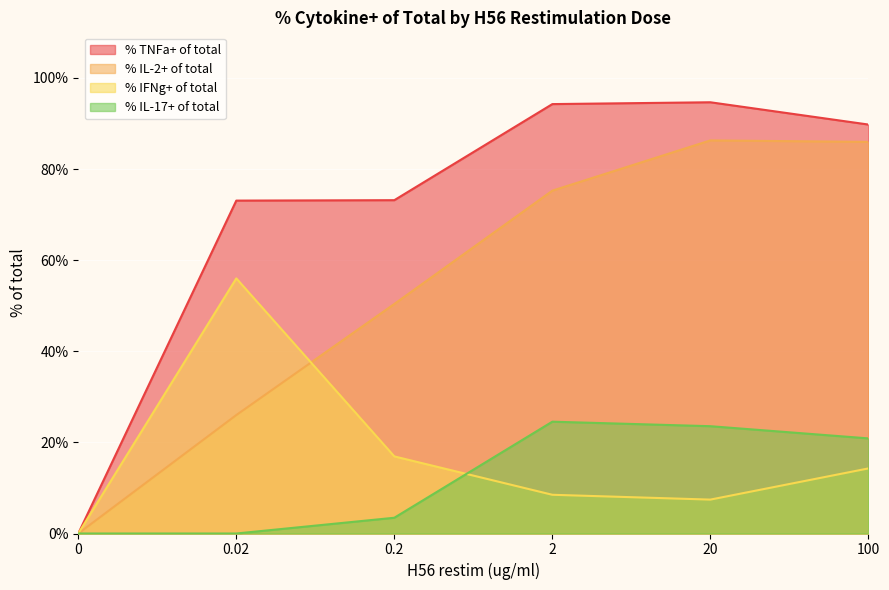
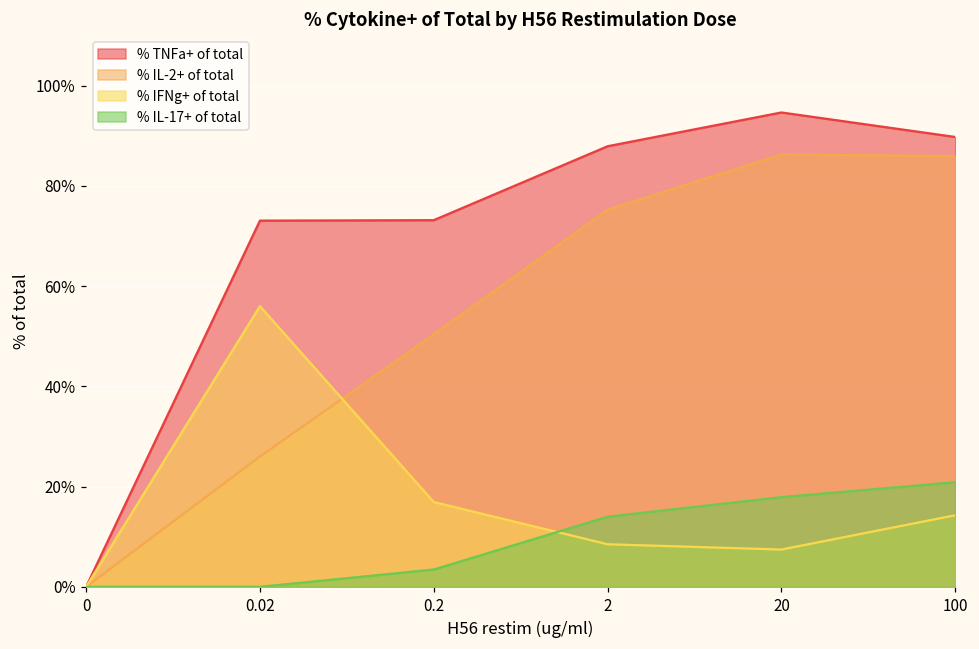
  {
    "% TNFa+ of total": {
      "0.02": "73%",
      "0.2": "73%",
-     "2": "94%",
+     "2": "88%",
      "20": "95%",
      "100": "90%"
    },
    "% IL-17+ of total": {
      "0.02": "0%",
      "0.2": "3%",
-     "2": "25%",
-     "20": "24%",
+     "2": "14%",
+     "20": "18%",
      "100": "21%"
    }
  }
